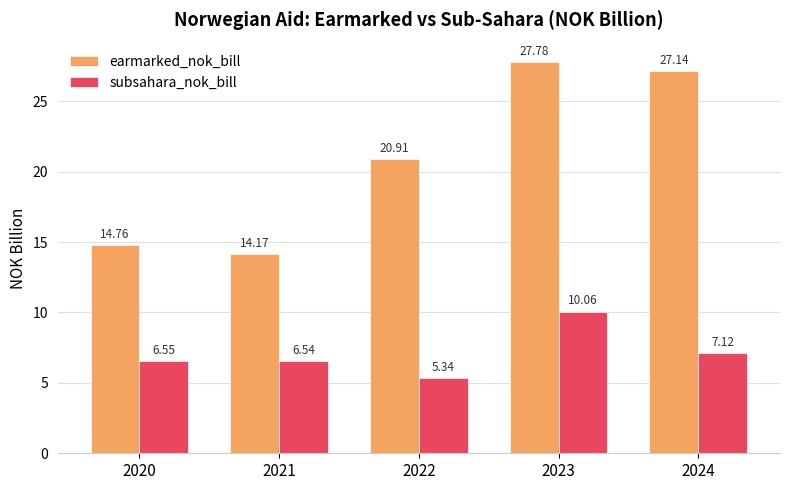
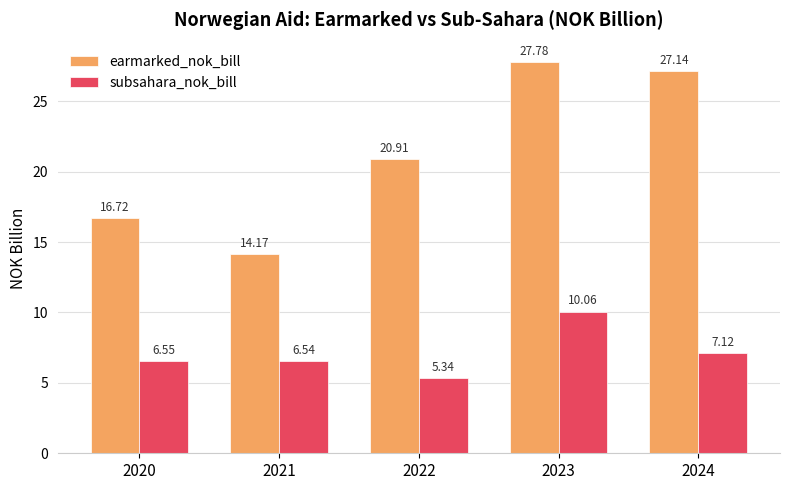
  {
    "earmarked_nok_bill": {
-     "2020": 14.76,
+     "2020": 16.72,
      "2021": 14.17,
      "2022": 20.91,
      "2023": 27.78,
      "2024": 27.14
    },
    "subsahara_nok_bill": {
      "2020": 6.55,
      "2021": 6.54,
      "2022": 5.34,
      "2023": 10.06,
      "2024": 7.12
    }
  }
